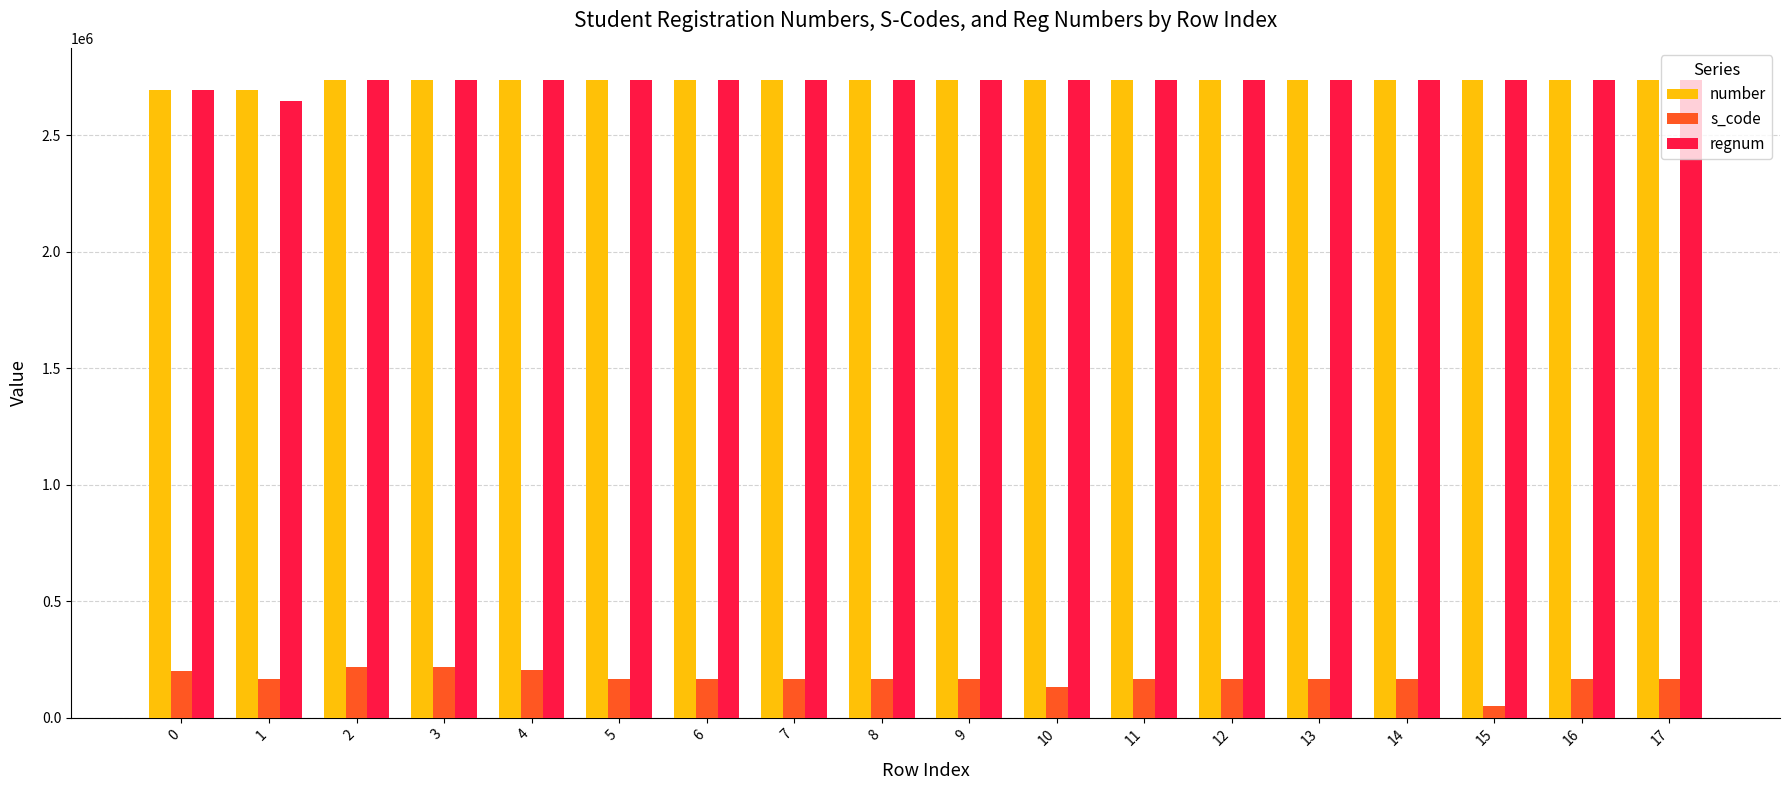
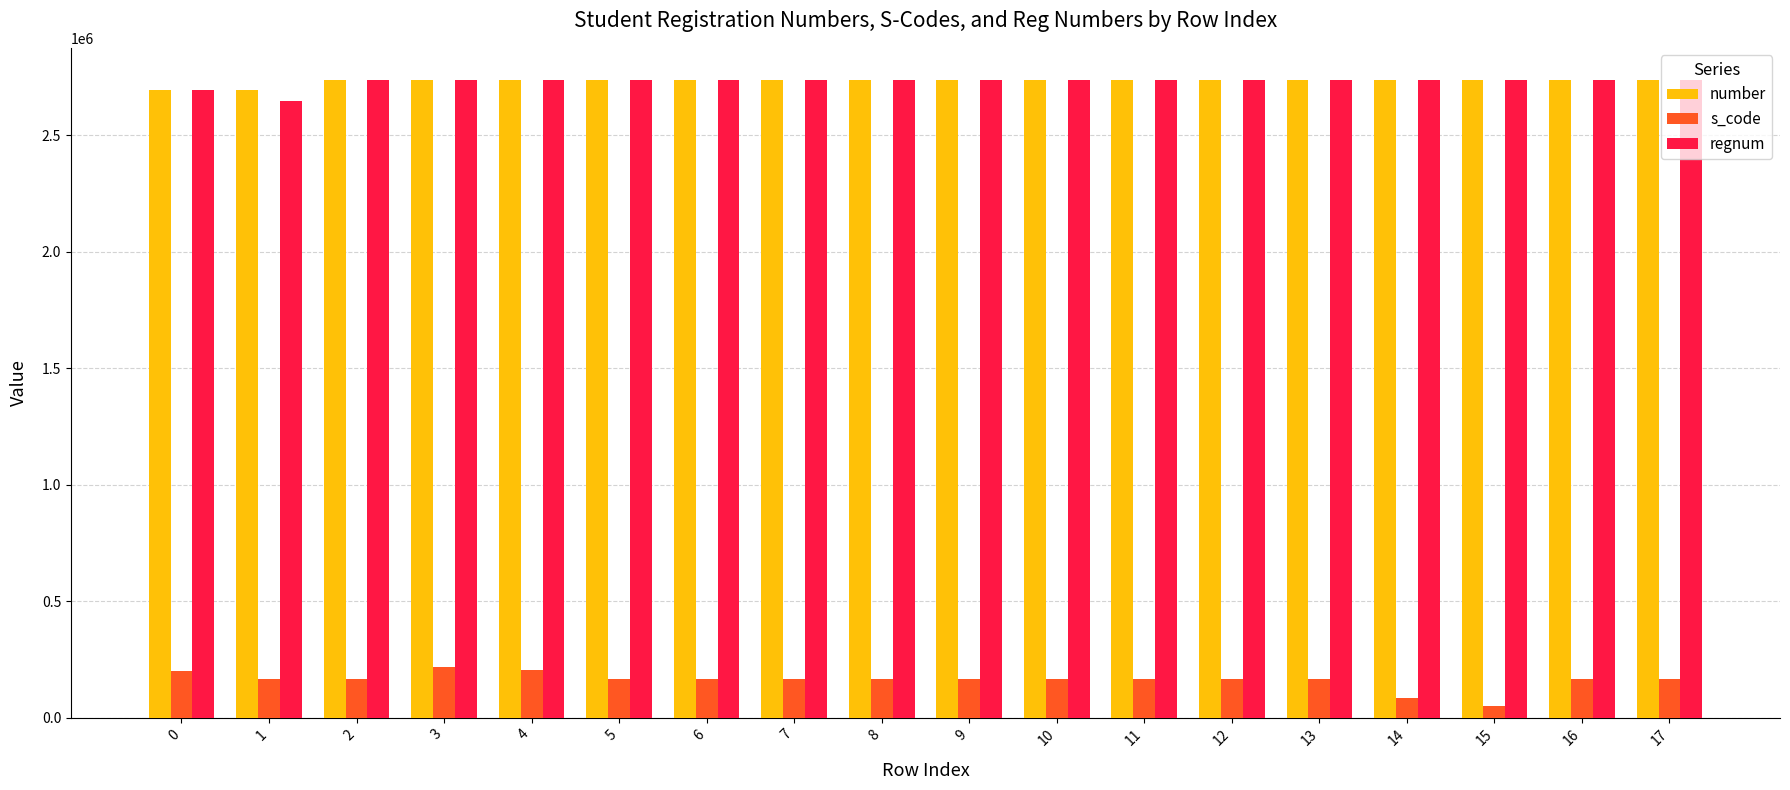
  {
    "number": {
      "0": 2700000,
      "1": 2700000,
      "2": 2740000,
      "3": 2740000,
      "4": 2740000,
      "5": 2740000,
      "6": 2740000,
      "7": 2740000,
      "8": 2740000,
      "9": 2740000,
      "10": 2740000,
      "11": 2740000,
      "12": 2740000,
      "13": 2740000,
      "14": 2740000,
      "15": 2740000,
      "16": 2740000,
      "17": 2740000
    },
    "s_code": {
      "0": 200000,
      "1": 170000,
-     "2": 220000,
+     "2": 170000,
      "3": 220000,
      "4": 210000,
      "5": 170000,
      "6": 170000,
      "7": 170000,
      "8": 170000,
      "9": 170000,
-     "10": 130000,
+     "10": 170000,
      "11": 170000,
      "12": 170000,
      "13": 170000,
-     "14": 170000,
+     "14": 80000,
      "15": 50000,
      "16": 170000,
      "17": 170000
    },
    "regnum": {
      "0": 2700000,
      "1": 2650000,
      "2": 2740000,
      "3": 2740000,
      "4": 2740000,
      "5": 2740000,
      "6": 2740000,
      "7": 2740000,
      "8": 2740000,
      "9": 2740000,
      "10": 2740000,
      "11": 2740000,
      "12": 2740000,
      "13": 2740000,
      "14": 2740000,
      "15": 2740000,
      "16": 2740000
    }
  }
